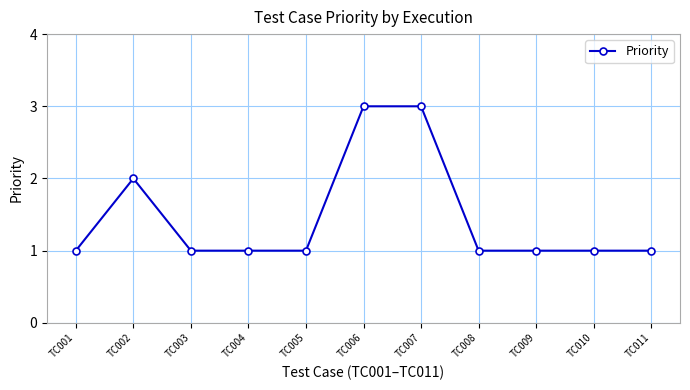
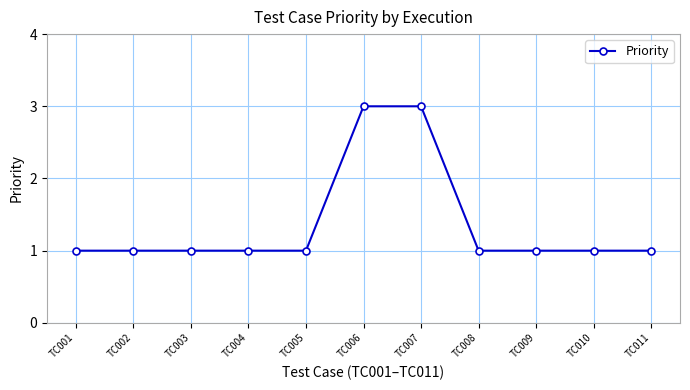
  {
    "TC001": 1,
-   "TC002": 2,
+   "TC002": 1,
    "TC003": 1,
    "TC004": 1,
    "TC005": 1,
    "TC006": 3,
    "TC007": 3,
    "TC008": 1,
    "TC009": 1,
    "TC010": 1,
    "TC011": 1
  }
